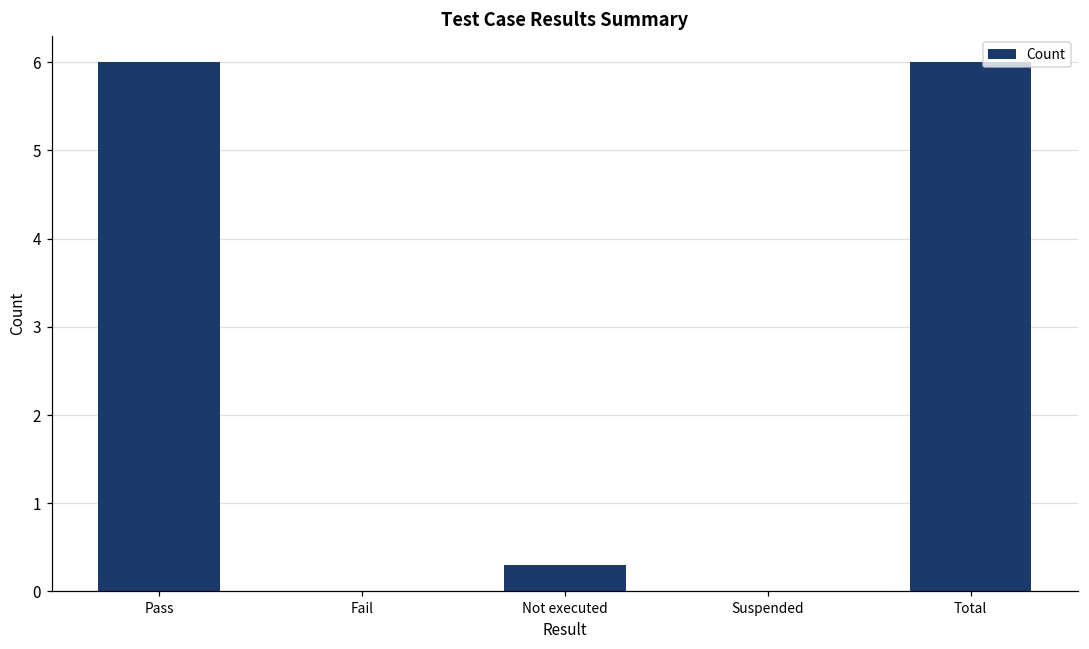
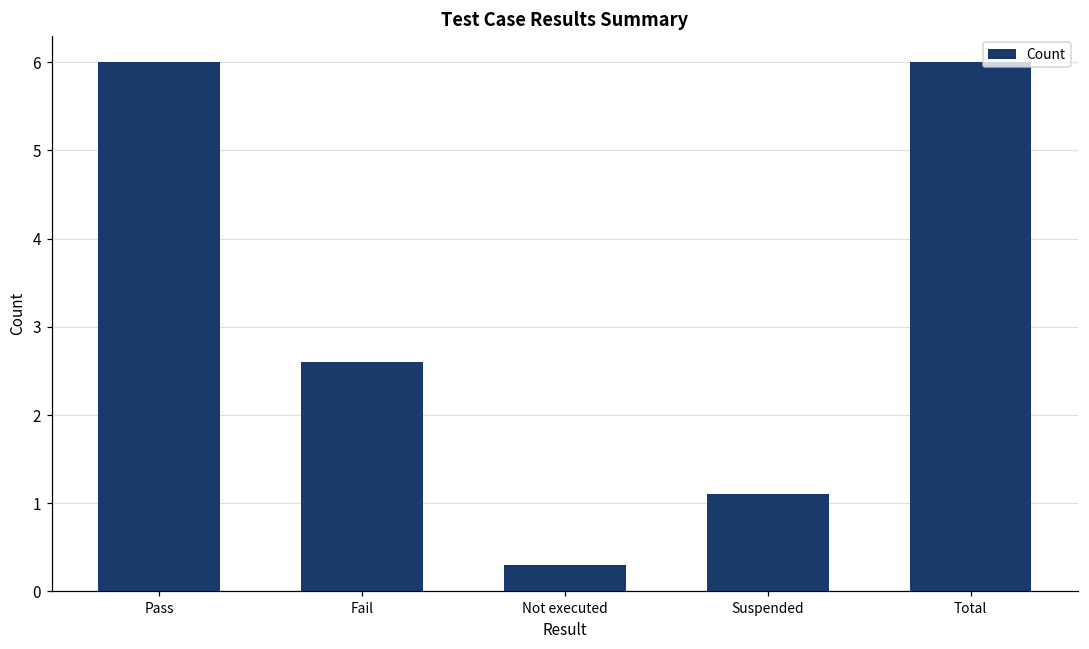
  {
    "Pass": 6.0,
-   "Fail": 0.0,
+   "Fail": 2.6,
    "Not executed": 0.3,
-   "Suspended": 0.0,
+   "Suspended": 1.1,
    "Total": 6.0
  }
